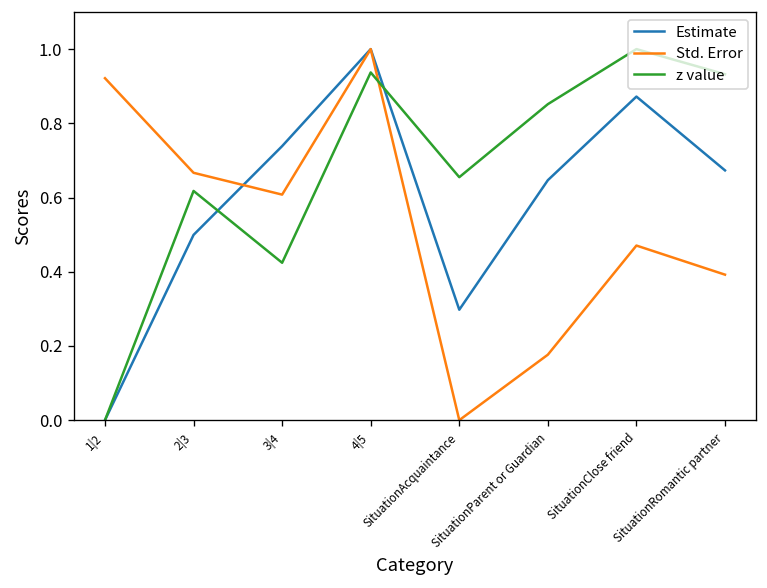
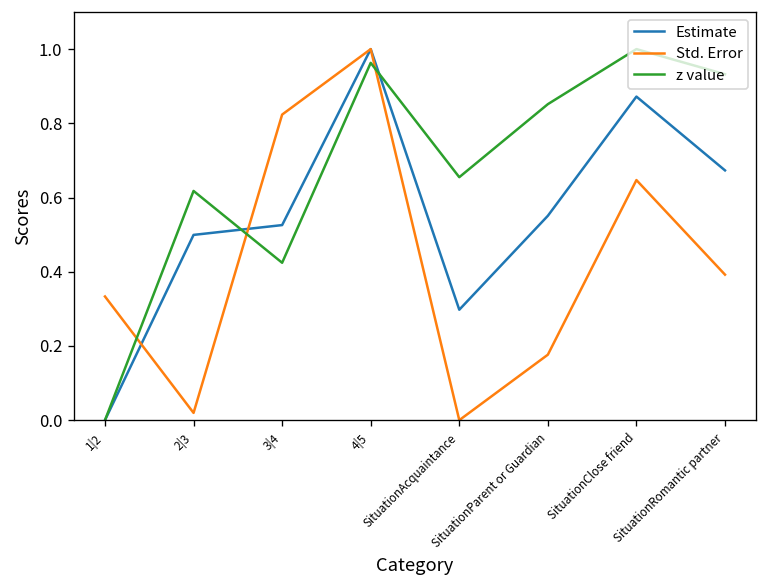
  {
    "Estimate": {
      "2|3": 0.50,
-     "3|4": 0.74,
+     "3|4": 0.53,
      "SituationAcquaintance": 0.30,
-     "SituationParent or Guardian": 0.65,
+     "SituationParent or Guardian": 0.55,
      "SituationClose friend": 0.87,
      "SituationRomantic partner": 0.67
    },
    "Std. Error": {
-     "1|2": 0.92,
-     "2|3": 0.67,
-     "3|4": 0.61,
+     "1|2": 0.33,
+     "2|3": 0.02,
+     "3|4": 0.82,
      "SituationAcquaintance": 0.00,
      "SituationParent or Guardian": 0.18,
-     "SituationClose friend": 0.47,
+     "SituationClose friend": 0.65,
      "SituationRomantic partner": 0.39
    },
    "z value": {
      "2|3": 0.62,
      "3|4": 0.42,
-     "4|5": 0.94,
+     "4|5": 0.96,
      "SituationAcquaintance": 0.65,
      "SituationParent or Guardian": 0.85
    }
  }
